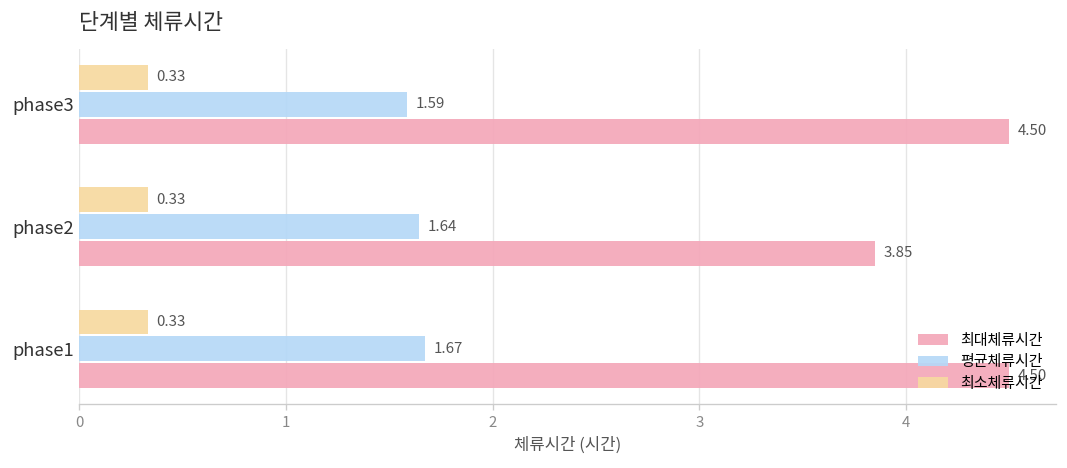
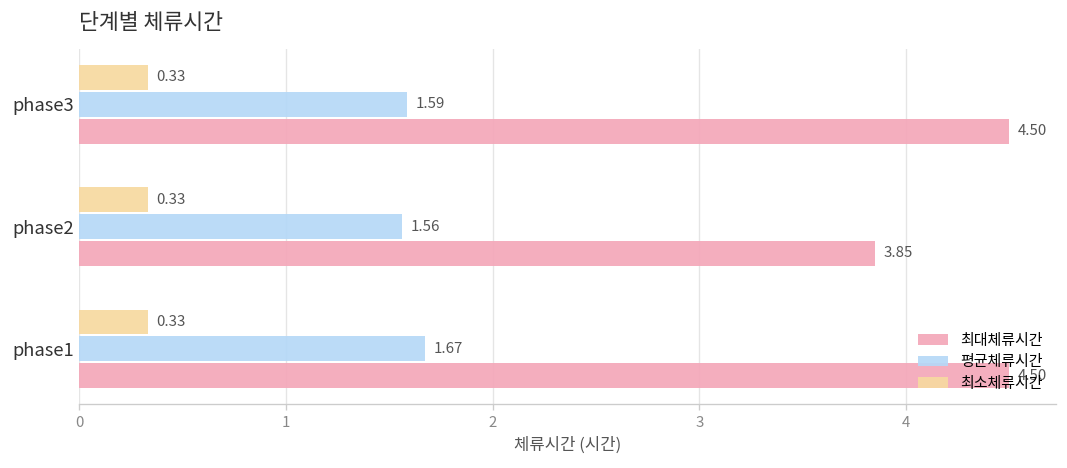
  {
    "평균체류시간": {
      "phase3": 1.59,
-     "phase2": 1.64,
+     "phase2": 1.56,
      "phase1": 1.67
    }
  }
